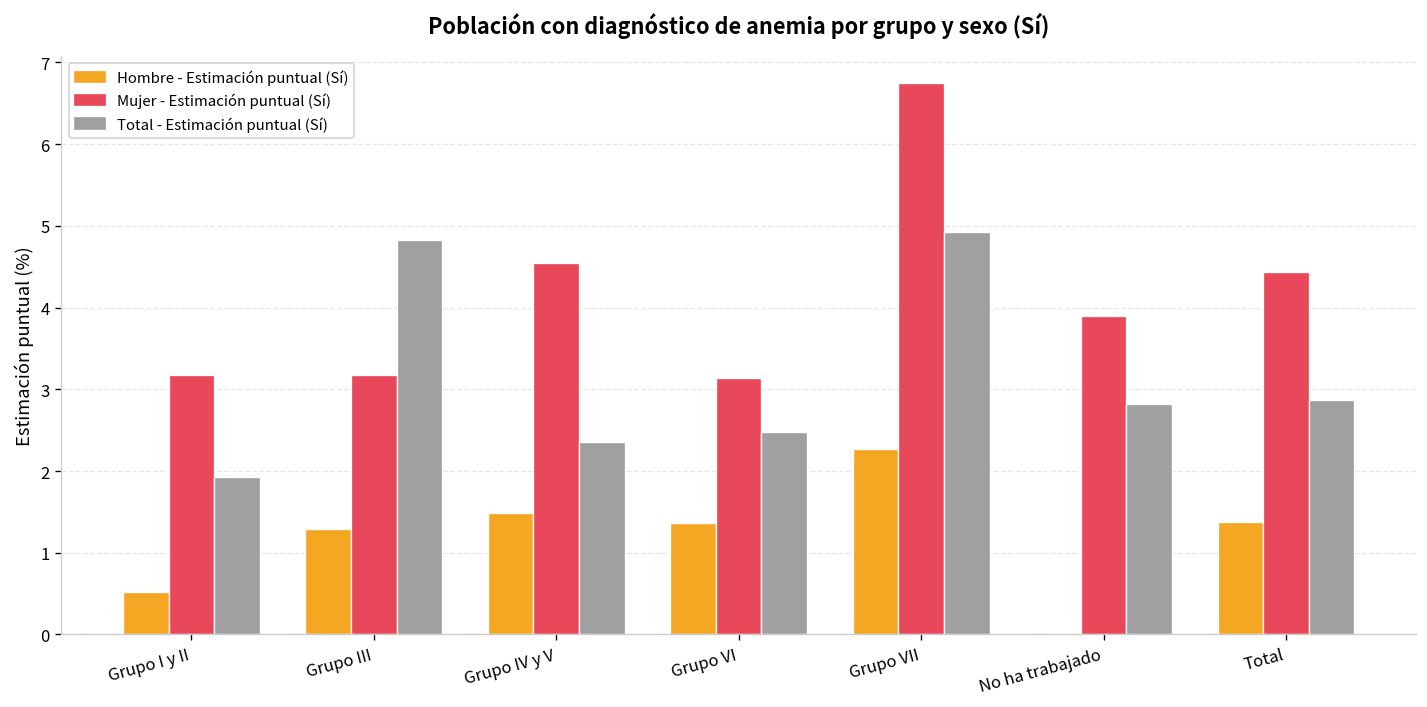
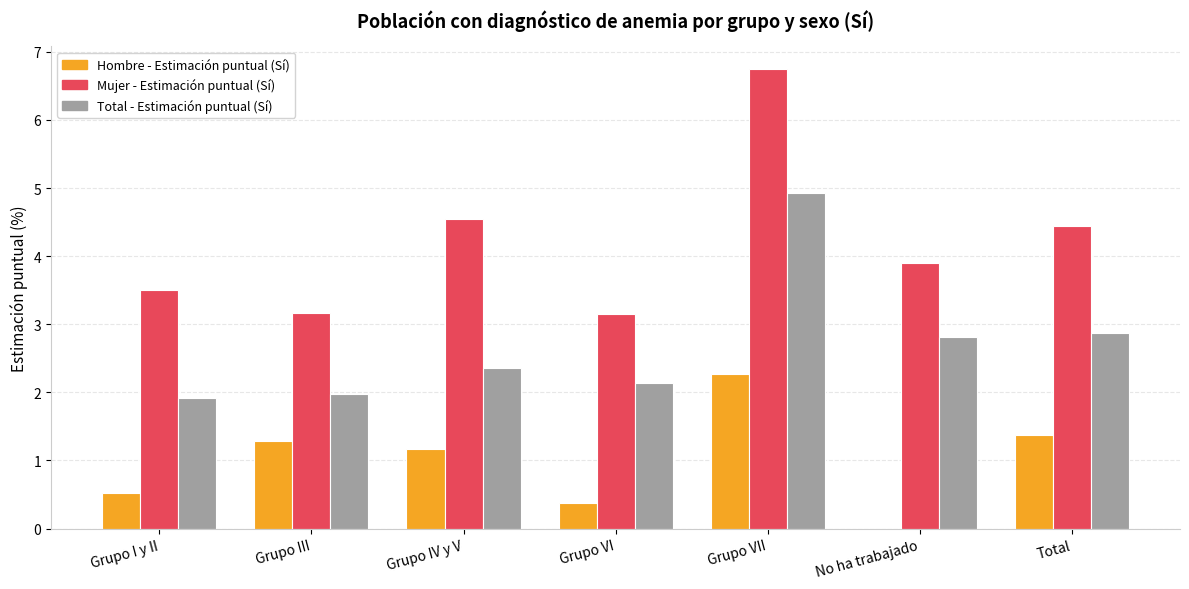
  {
    "Hombre - Estimación puntual (Sí)": {
      "Grupo I y II": 0.5,
      "Grupo III": 1.3,
-     "Grupo IV y V": 1.5,
-     "Grupo VI": 1.4,
+     "Grupo IV y V": 1.2,
+     "Grupo VI": 0.4,
      "Grupo VII": 2.3,
      "No ha trabajado": 0.0,
      "Total": 1.4
    },
    "Mujer - Estimación puntual (Sí)": {
-     "Grupo I y II": 3.2,
+     "Grupo I y II": 3.5,
      "Grupo III": 3.2,
      "Grupo IV y V": 4.5,
      "Grupo VI": 3.1,
      "Grupo VII": 6.7,
      "No ha trabajado": 3.9,
      "Total": 4.4
    },
    "Total - Estimación puntual (Sí)": {
      "Grupo I y II": 1.9,
-     "Grupo III": 4.8,
+     "Grupo III": 2.0,
      "Grupo IV y V": 2.4,
-     "Grupo VI": 2.5,
+     "Grupo VI": 2.1,
      "Grupo VII": 4.9,
      "No ha trabajado": 2.8,
      "Total": 2.9
    }
  }
